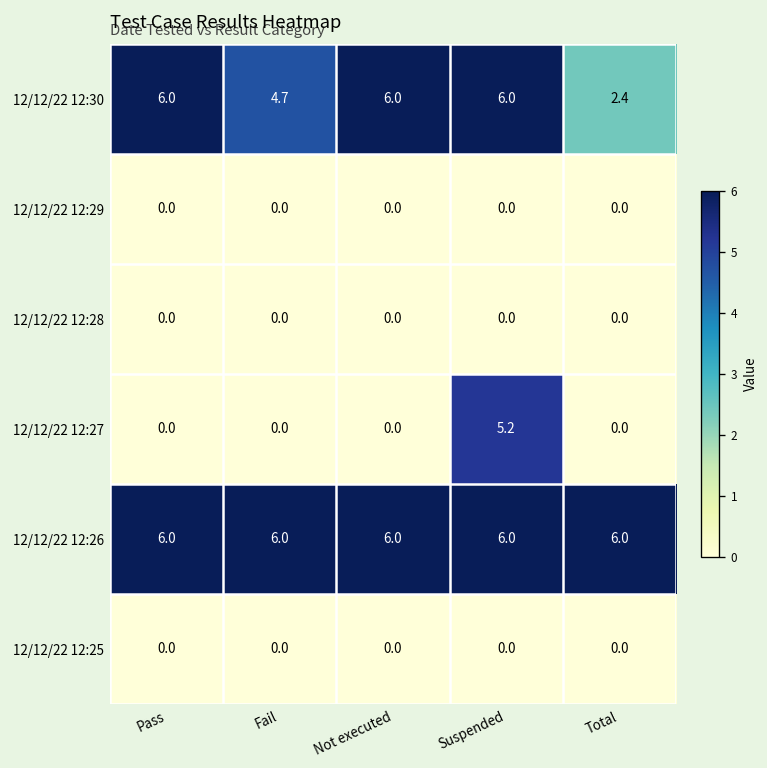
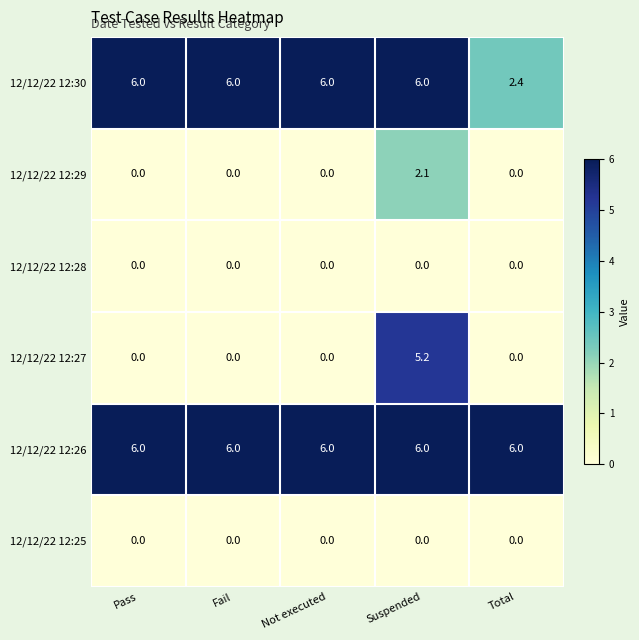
  {
    "12/12/22 12:30": {
      "Pass": 6.0,
-     "Fail": 4.7,
+     "Fail": 6.0,
      "Not executed": 6.0,
      "Suspended": 6.0,
      "Total": 2.4
    },
    "12/12/22 12:29": {
      "Pass": 0.0,
      "Fail": 0.0,
      "Not executed": 0.0,
-     "Suspended": 0.0,
+     "Suspended": 2.1,
      "Total": 0.0
    },
    "12/12/22 12:28": {
      "Pass": 0.0,
      "Fail": 0.0,
      "Not executed": 0.0,
      "Suspended": 0.0,
      "Total": 0.0
    },
    "12/12/22 12:27": {
      "Pass": 0.0,
      "Fail": 0.0,
      "Not executed": 0.0,
      "Suspended": 5.2,
      "Total": 0.0
    },
    "12/12/22 12:26": {
      "Pass": 6.0,
      "Fail": 6.0,
      "Not executed": 6.0,
      "Suspended": 6.0,
      "Total": 6.0
    },
    "12/12/22 12:25": {
      "Pass": 0.0,
      "Fail": 0.0,
      "Not executed": 0.0,
      "Suspended": 0.0,
      "Total": 0.0
    }
  }
